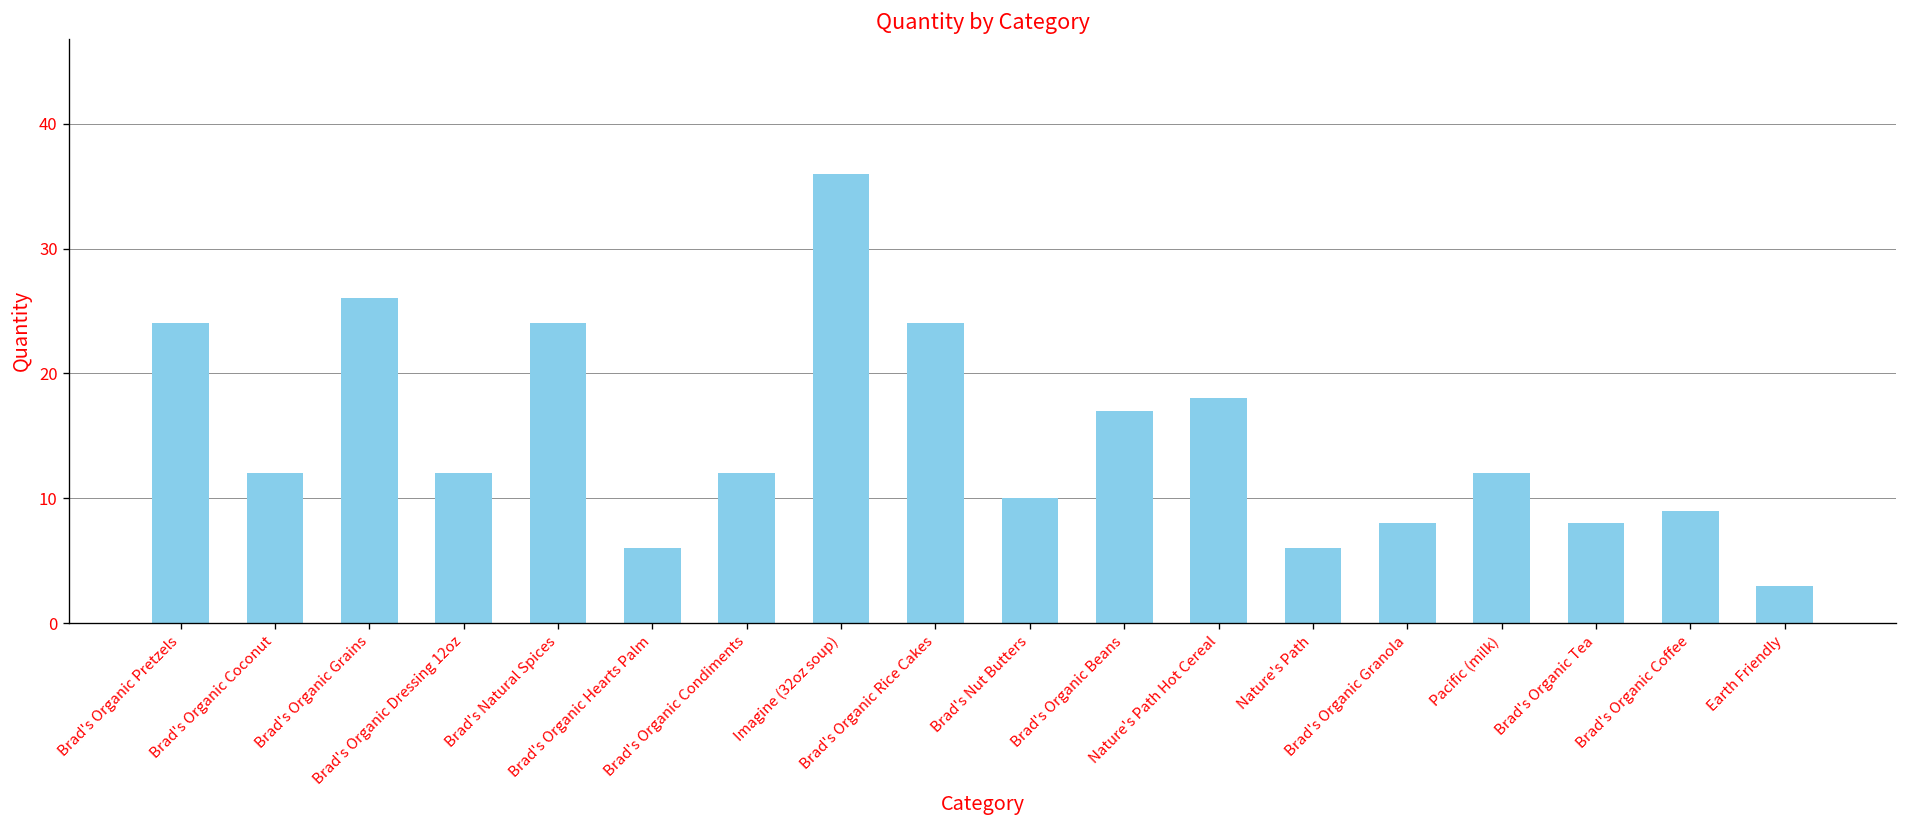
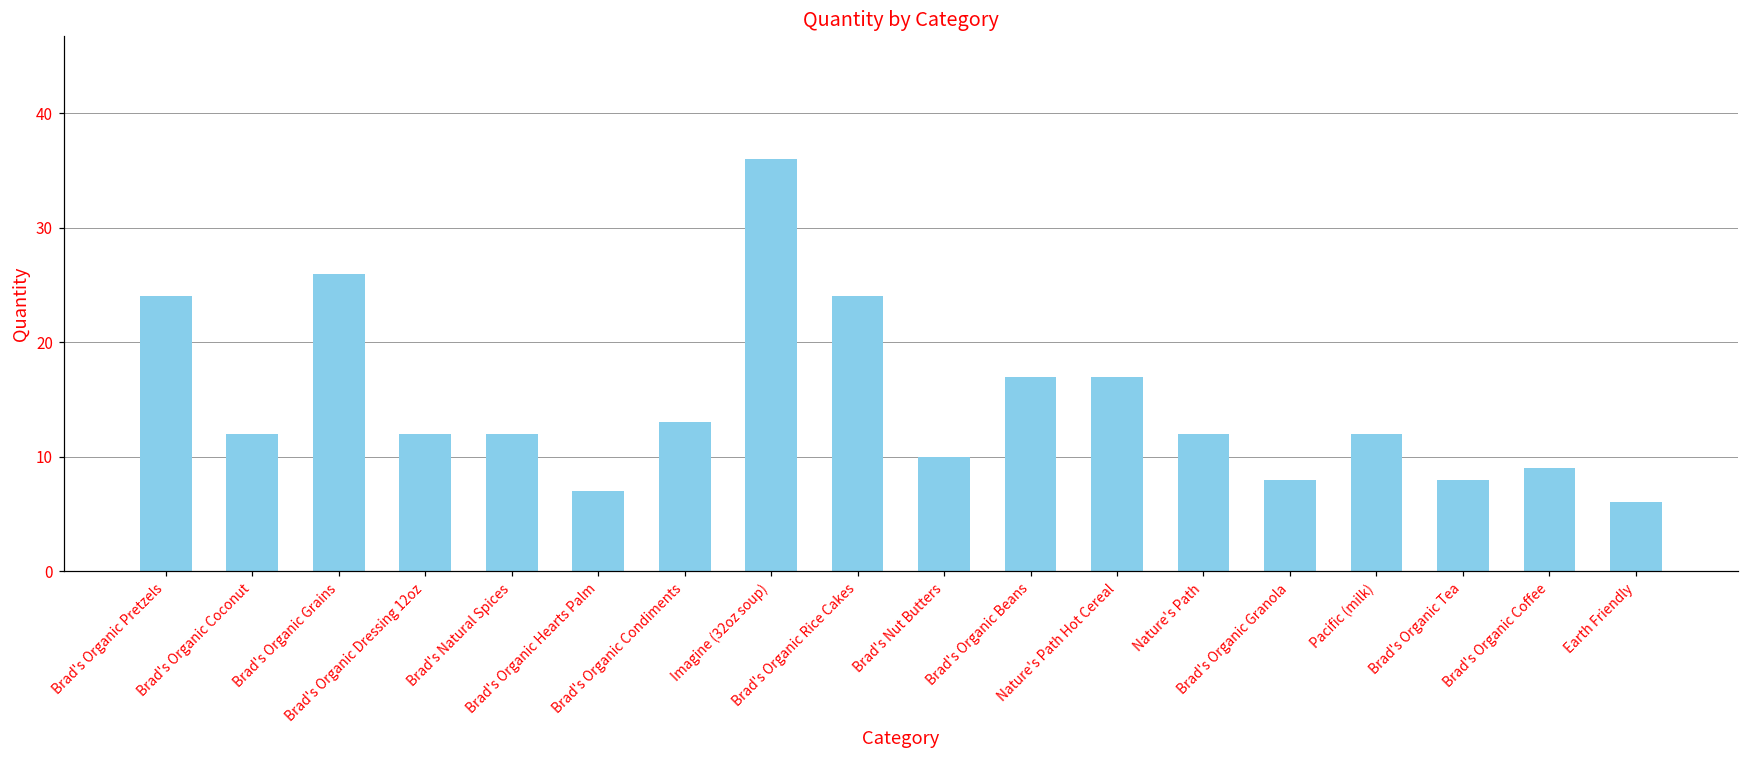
  {
    "Brad's Organic Pretzels": 24,
    "Brad's Organic Coconut": 12,
    "Brad's Organic Grains": 26,
    "Brad's Organic Dressing 12oz": 12,
-   "Brad's Natural Spices": 24,
-   "Brad's Organic Hearts Palm": 6,
-   "Brad's Organic Condiments": 12,
+   "Brad's Natural Spices": 12,
+   "Brad's Organic Hearts Palm": 7,
+   "Brad's Organic Condiments": 13,
    "Imagine (32oz soup)": 36,
    "Brad's Organic Rice Cakes": 24,
    "Brad's Nut Butters": 10,
    "Brad's Organic Beans": 17,
-   "Nature's Path Hot Cereal": 18,
-   "Nature's Path": 6,
+   "Nature's Path Hot Cereal": 17,
+   "Nature's Path": 12,
    "Brad's Organic Granola": 8,
    "Pacific (milk)": 12,
    "Brad's Organic Tea": 8,
    "Brad's Organic Coffee": 9,
-   "Earth Friendly": 3
+   "Earth Friendly": 6
  }
